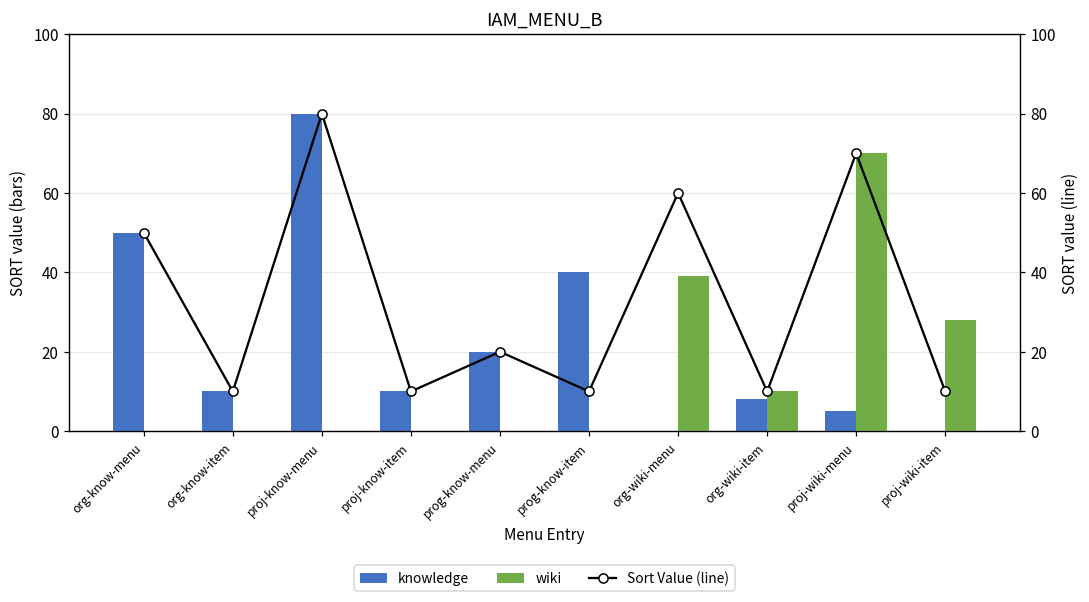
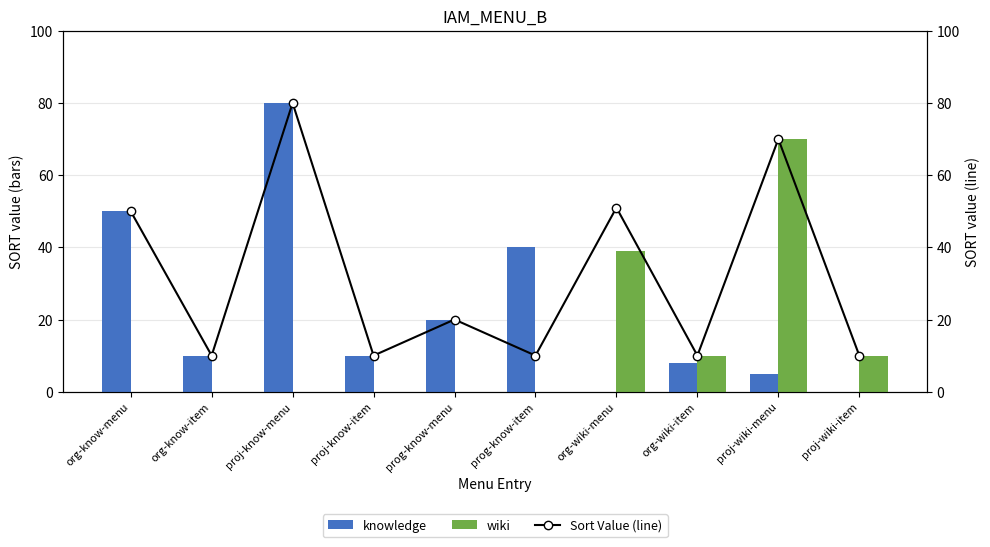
  {
    "knowledge": {
      "org-know-menu": 50,
      "org-know-item": 10,
      "proj-know-menu": 80,
      "proj-know-item": 10,
      "prog-know-menu": 20,
      "prog-know-item": 40,
      "org-wiki-menu": 0,
      "org-wiki-item": 8,
      "proj-wiki-menu": 5,
      "proj-wiki-item": 0
    },
    "wiki": {
      "org-know-menu": 0,
      "org-know-item": 0,
      "proj-know-menu": 0,
      "proj-know-item": 0,
      "prog-know-menu": 0,
      "prog-know-item": 0,
      "org-wiki-menu": 39,
      "org-wiki-item": 10,
      "proj-wiki-menu": 70,
-     "proj-wiki-item": 28
+     "proj-wiki-item": 10
    },
    "Sort Value (line)": {
      "org-know-menu": 50,
      "org-know-item": 10,
      "proj-know-menu": 80,
      "proj-know-item": 10,
      "prog-know-menu": 20,
      "prog-know-item": 10,
-     "org-wiki-menu": 60,
+     "org-wiki-menu": 51,
      "org-wiki-item": 10,
      "proj-wiki-menu": 70,
      "proj-wiki-item": 10
    }
  }
